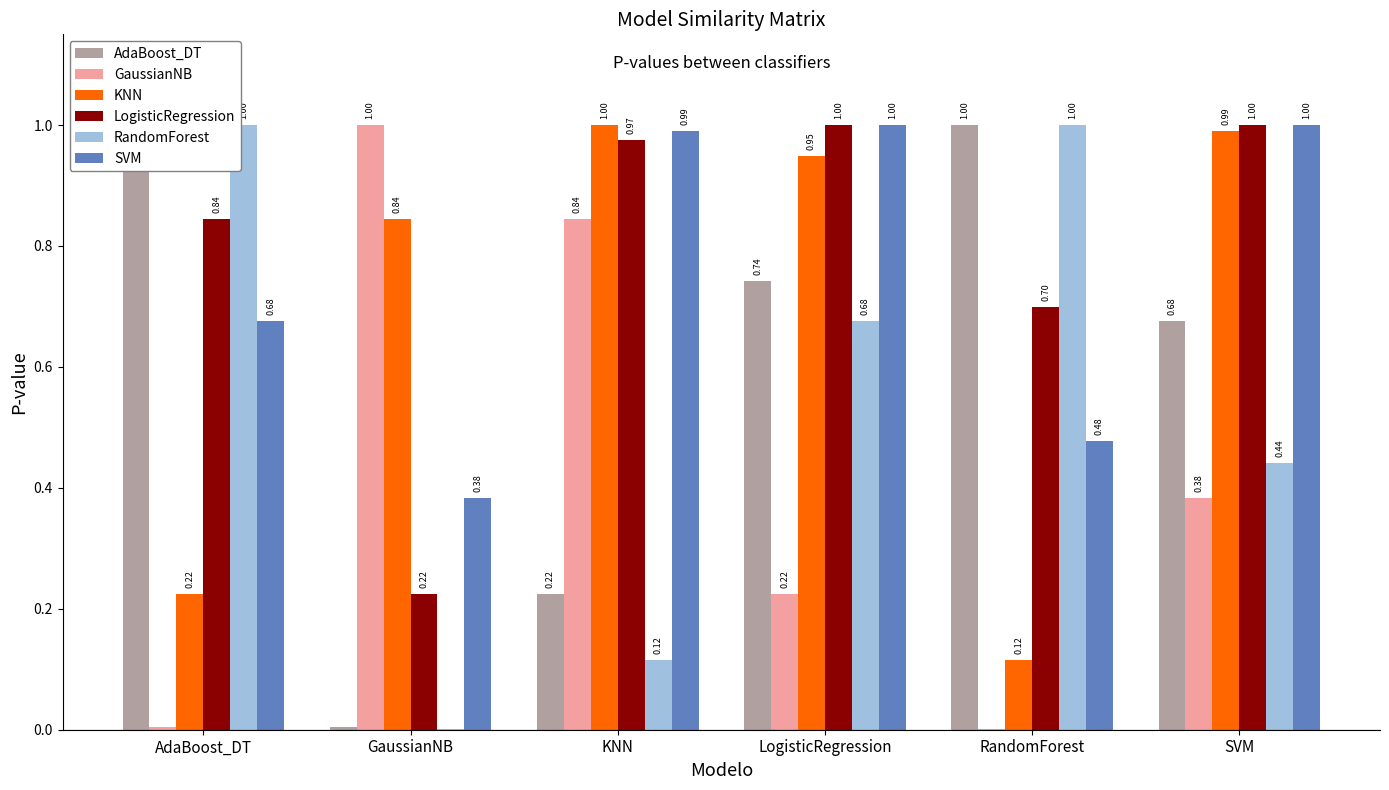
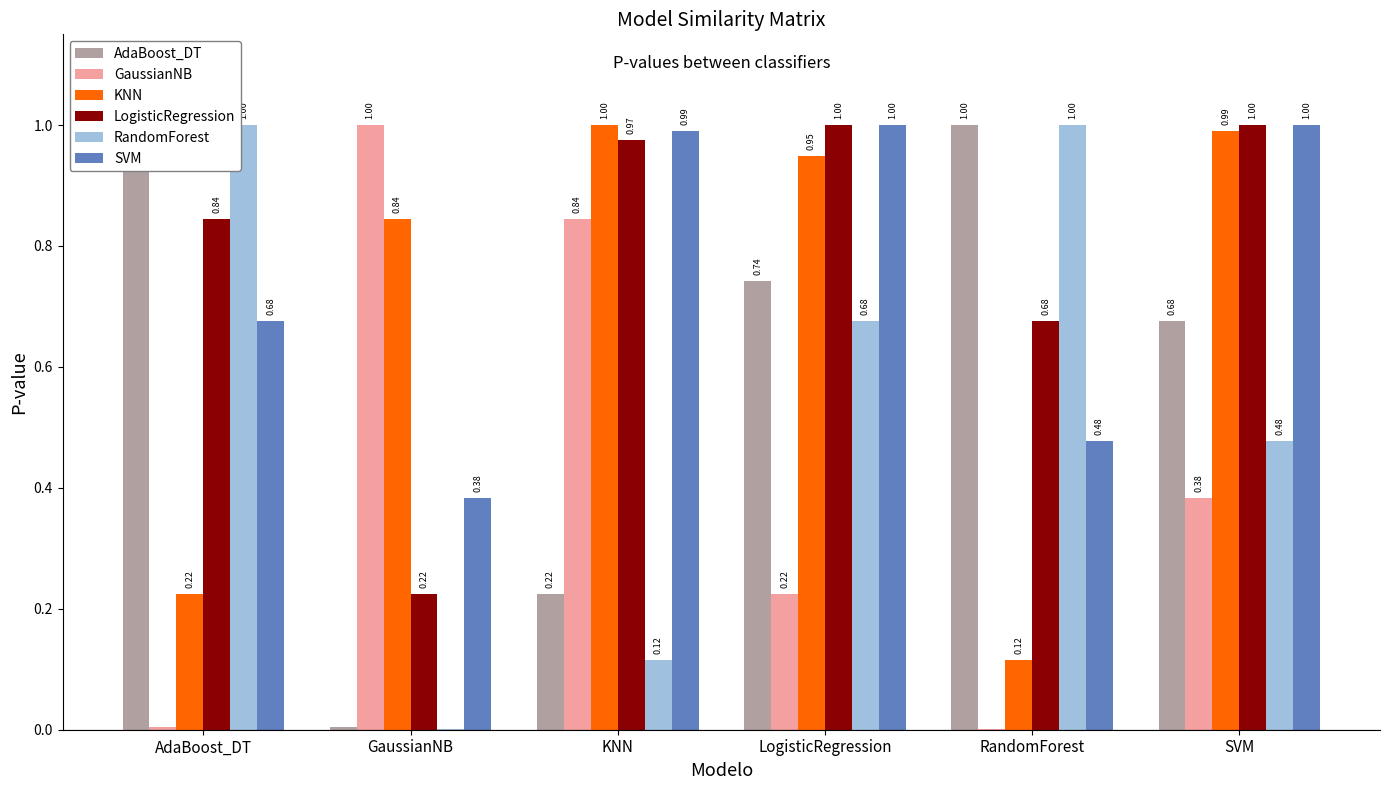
  {
    "AdaBoost_DT": {
      "KNN": 0.22,
      "LogisticRegression": 0.74,
      "RandomForest": 1.00,
      "SVM": 0.68
    },
    "GaussianNB": {
      "GaussianNB": 1.00,
      "KNN": 0.84,
      "LogisticRegression": 0.22,
      "SVM": 0.38
    },
    "KNN": {
      "AdaBoost_DT": 0.22,
      "GaussianNB": 0.84,
      "KNN": 1.00,
      "LogisticRegression": 0.95,
      "RandomForest": 0.12,
      "SVM": 0.99
    },
    "LogisticRegression": {
      "AdaBoost_DT": 0.84,
      "GaussianNB": 0.22,
      "KNN": 0.97,
      "LogisticRegression": 1.00,
-     "RandomForest": 0.70,
+     "RandomForest": 0.68,
      "SVM": 1.00
    },
    "RandomForest": {
      "KNN": 0.12,
      "LogisticRegression": 0.68,
      "RandomForest": 1.00,
-     "SVM": 0.44
+     "SVM": 0.48
    },
    "SVM": {
      "AdaBoost_DT": 0.68,
      "GaussianNB": 0.38,
      "KNN": 0.99,
      "LogisticRegression": 1.00,
      "RandomForest": 0.48,
      "SVM": 1.00
    }
  }
